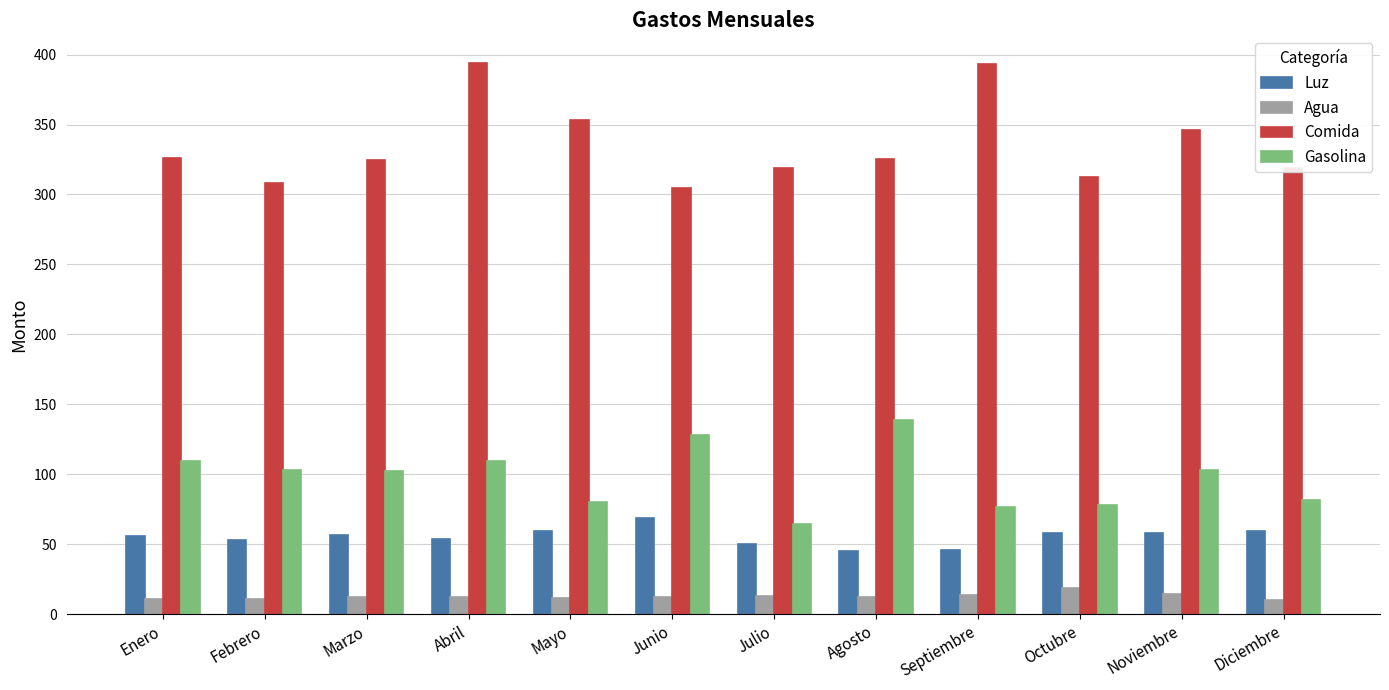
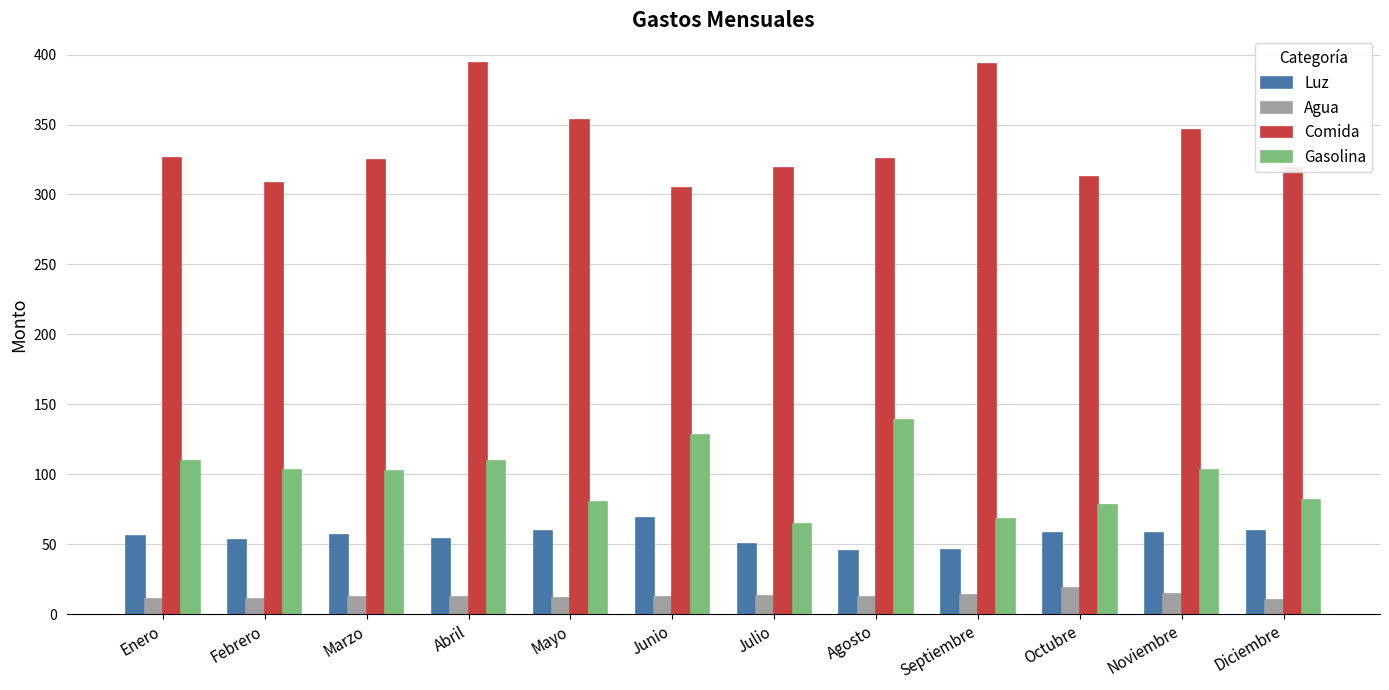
  {
    "Luz": {
      "Enero": 56,
      "Febrero": 53,
      "Marzo": 56,
      "Abril": 54,
      "Mayo": 59,
      "Junio": 68,
      "Julio": 50,
      "Agosto": 45,
      "Septiembre": 46,
      "Octubre": 58,
      "Noviembre": 58,
      "Diciembre": 59
    },
    "Agua": {
      "Enero": 11,
      "Febrero": 11,
      "Marzo": 12,
      "Abril": 13,
      "Mayo": 12,
      "Junio": 12,
      "Julio": 13,
      "Agosto": 12,
      "Septiembre": 13,
      "Octubre": 18,
      "Noviembre": 14,
      "Diciembre": 10
    },
    "Comida": {
      "Enero": 326,
      "Febrero": 308,
      "Marzo": 324,
      "Abril": 394,
      "Mayo": 353,
      "Junio": 305,
      "Julio": 319,
      "Agosto": 325,
      "Septiembre": 393,
      "Octubre": 312,
      "Noviembre": 346
    },
    "Gasolina": {
      "Enero": 109,
      "Febrero": 103,
      "Marzo": 103,
      "Abril": 110,
      "Mayo": 80,
      "Junio": 128,
      "Julio": 65,
      "Agosto": 139,
-     "Septiembre": 77,
+     "Septiembre": 68,
      "Octubre": 78,
      "Noviembre": 103,
      "Diciembre": 81
    }
  }
